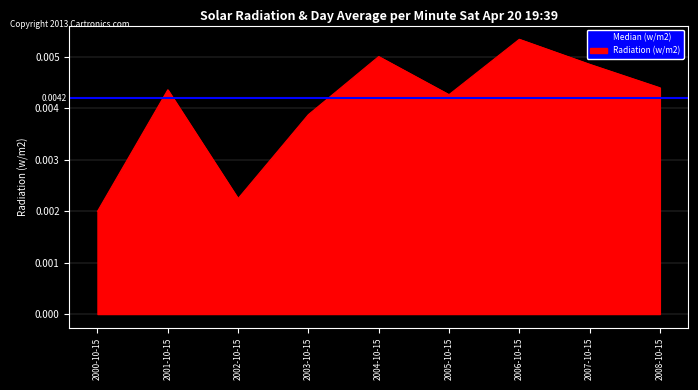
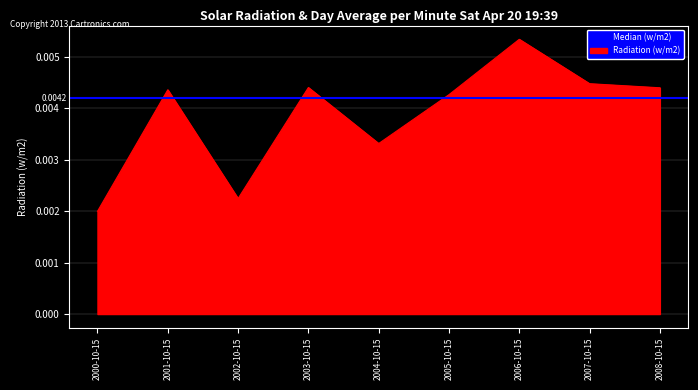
  {
    "2000-10-15": 0.0020,
    "2001-10-15": 0.0044,
    "2002-10-15": 0.0022,
-   "2003-10-15": 0.0039,
-   "2004-10-15": 0.0050,
+   "2003-10-15": 0.0044,
+   "2004-10-15": 0.0033,
    "2005-10-15": 0.0043,
    "2006-10-15": 0.0053,
-   "2007-10-15": 0.0049,
+   "2007-10-15": 0.0045,
    "2008-10-15": 0.0044
  }
